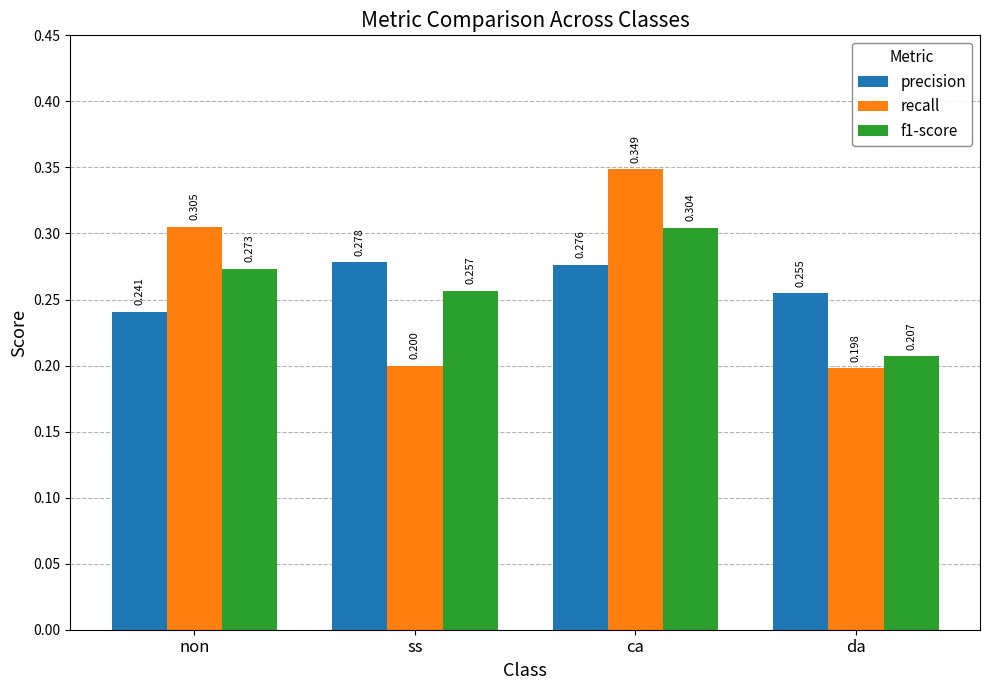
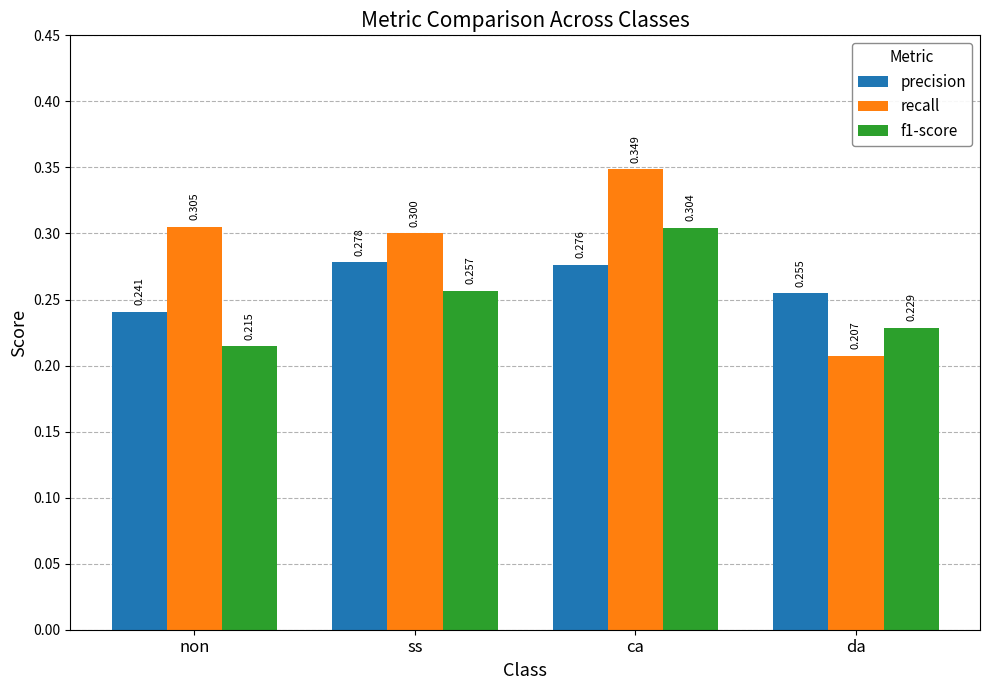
  {
    "precision": {
      "non": 0.241,
      "ss": 0.278,
      "ca": 0.276,
      "da": 0.255
    },
    "recall": {
      "non": 0.305,
-     "ss": 0.200,
+     "ss": 0.300,
      "ca": 0.349,
-     "da": 0.198
+     "da": 0.207
    },
    "f1-score": {
-     "non": 0.273,
+     "non": 0.215,
      "ss": 0.257,
      "ca": 0.304,
-     "da": 0.207
+     "da": 0.229
    }
  }
